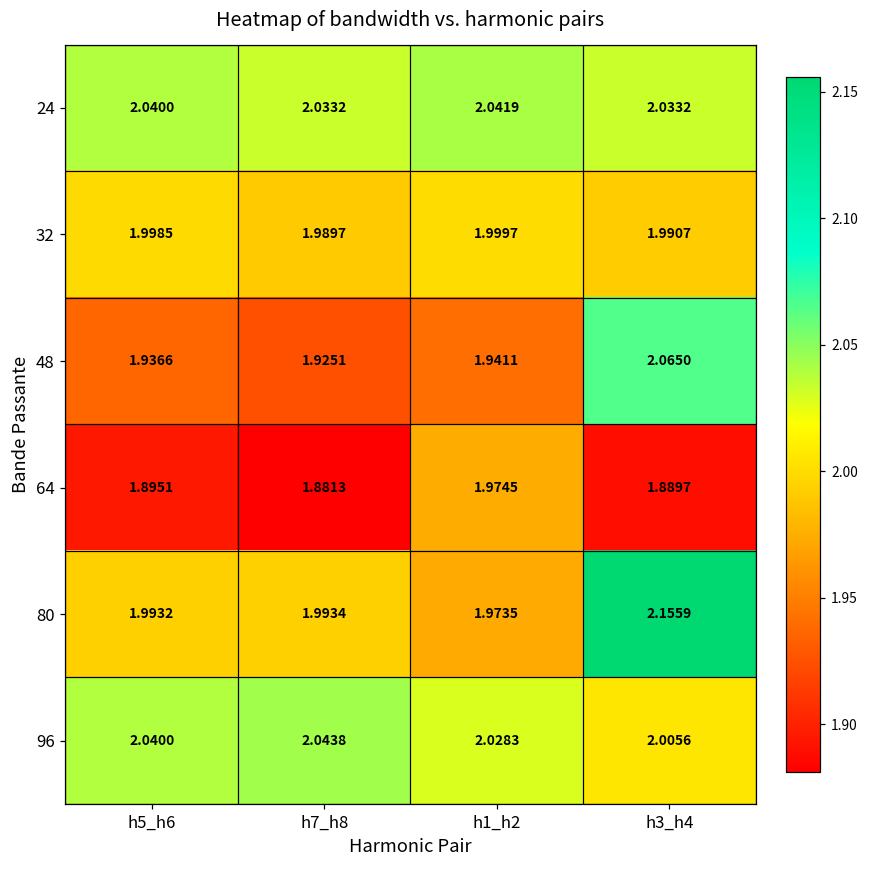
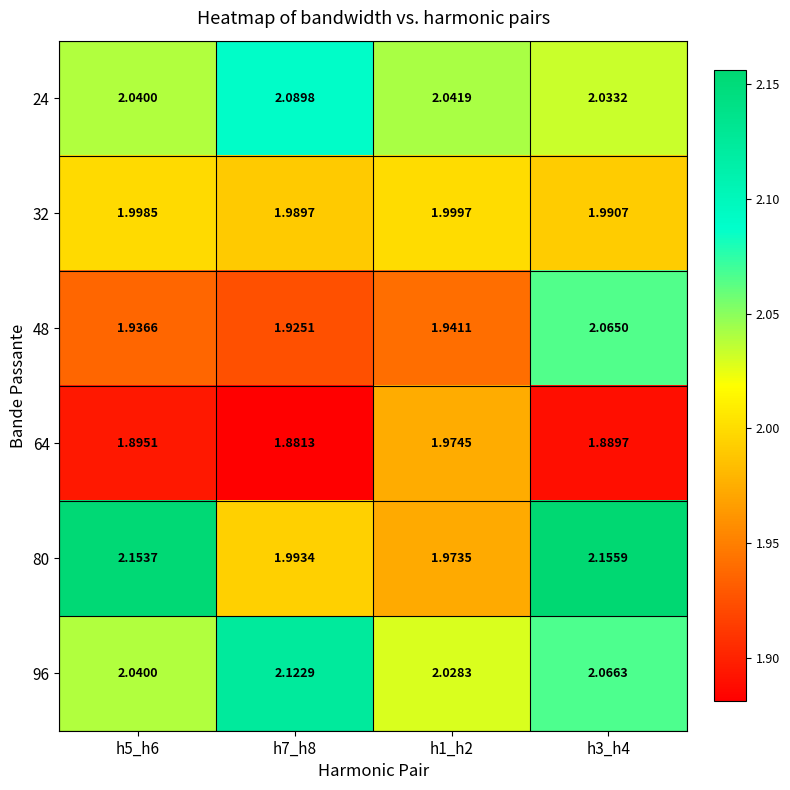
  {
    "24": {
      "h5_h6": 2.0400,
-     "h7_h8": 2.0332,
+     "h7_h8": 2.0898,
      "h1_h2": 2.0419,
      "h3_h4": 2.0332
    },
    "32": {
      "h5_h6": 1.9985,
      "h7_h8": 1.9897,
      "h1_h2": 1.9997,
      "h3_h4": 1.9907
    },
    "48": {
      "h5_h6": 1.9366,
      "h7_h8": 1.9251,
      "h1_h2": 1.9411,
      "h3_h4": 2.0650
    },
    "64": {
      "h5_h6": 1.8951,
      "h7_h8": 1.8813,
      "h1_h2": 1.9745,
      "h3_h4": 1.8897
    },
    "80": {
-     "h5_h6": 1.9932,
+     "h5_h6": 2.1537,
      "h7_h8": 1.9934,
      "h1_h2": 1.9735,
      "h3_h4": 2.1559
    },
    "96": {
      "h5_h6": 2.0400,
-     "h7_h8": 2.0438,
+     "h7_h8": 2.1229,
      "h1_h2": 2.0283,
-     "h3_h4": 2.0056
+     "h3_h4": 2.0663
    }
  }
